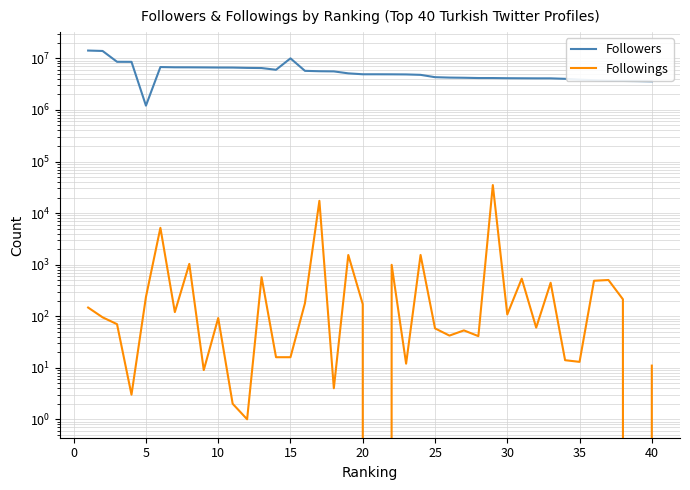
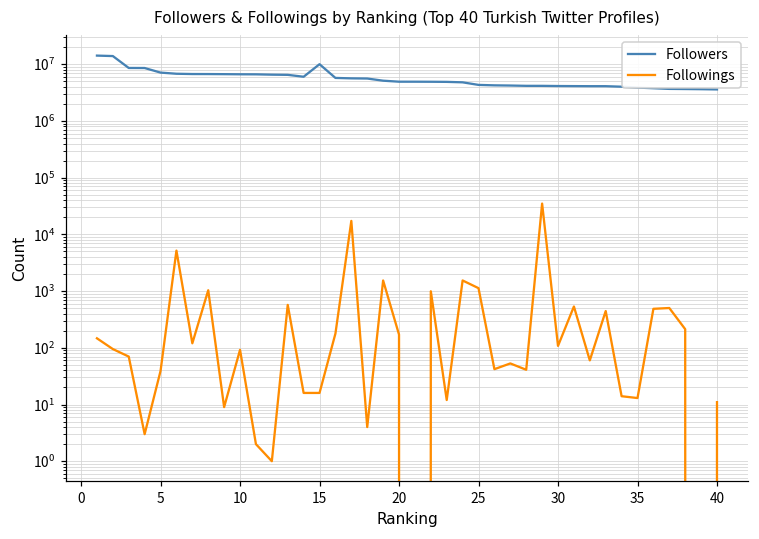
  {
    "Followers": {
-     "5": 1200000,
+     "5": 7000000,
      "10": 7000000,
      "15": 10000000,
      "20": 5000000,
      "25": 4000000,
      "30": 4000000,
      "40": 4000000
    },
    "Followings": {
-     "5": 200,
+     "5": 40,
      "10": 90,
      "15": 16,
      "20": 170,
-     "25": 60,
+     "25": 1100,
      "30": 110,
      "35": 13,
      "40": 11
    }
  }
